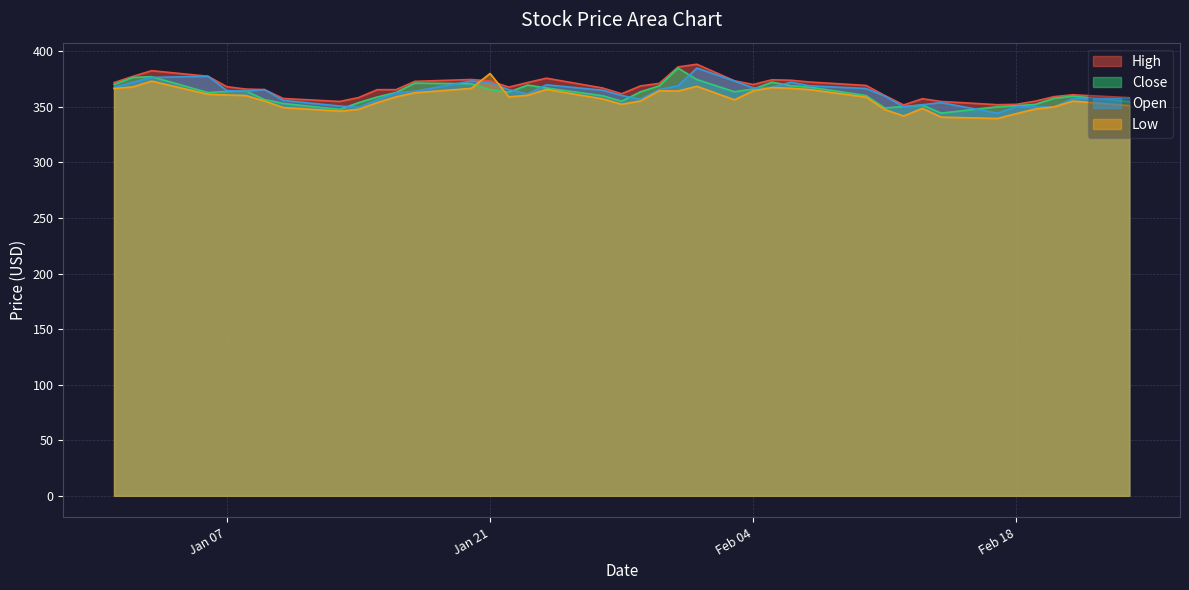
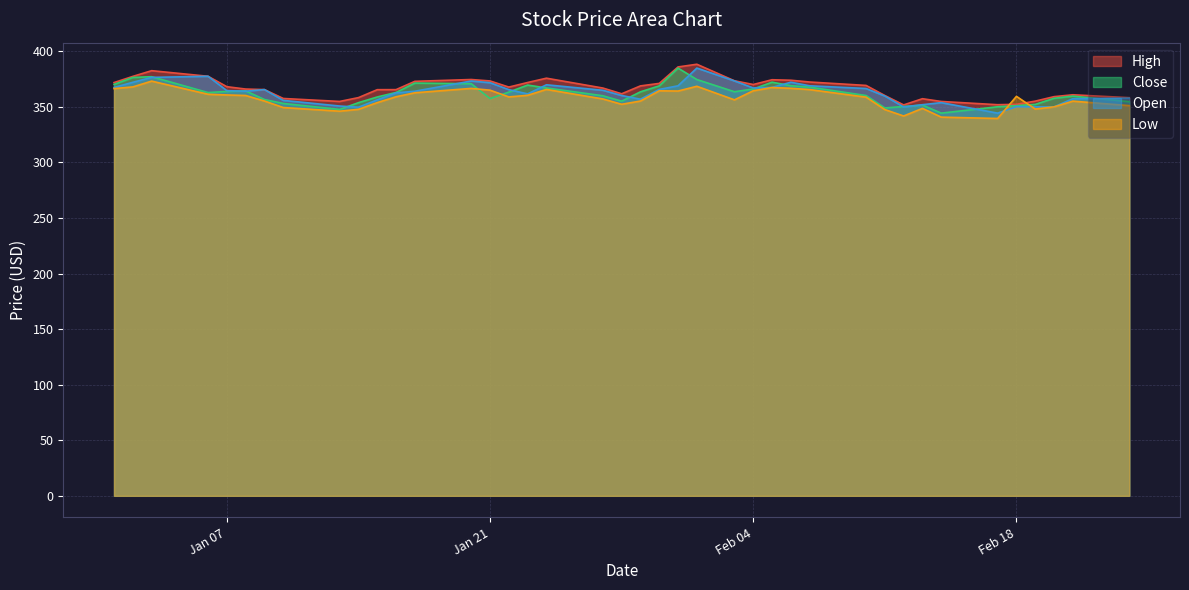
  {
    "High": {
      "Jan 07": 368,
      "Feb 04": 370
    },
    "Close": {
-     "Jan 21": 366
+     "Jan 21": 358
    },
    "Low": {
      "Jan 07": 361,
-     "Jan 21": 380,
-     "Feb 18": 344
+     "Jan 21": 365,
+     "Feb 18": 360
    }
  }
